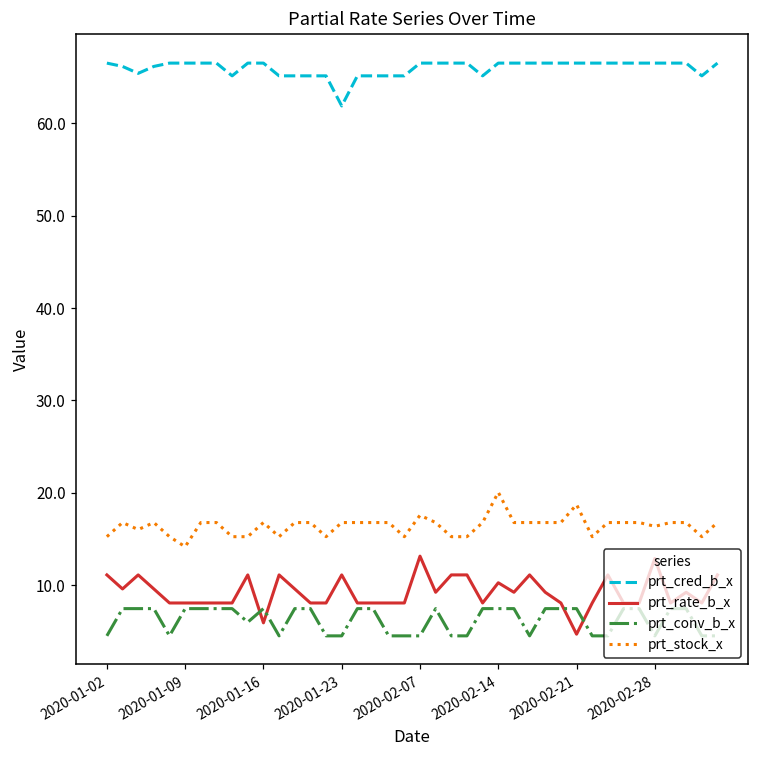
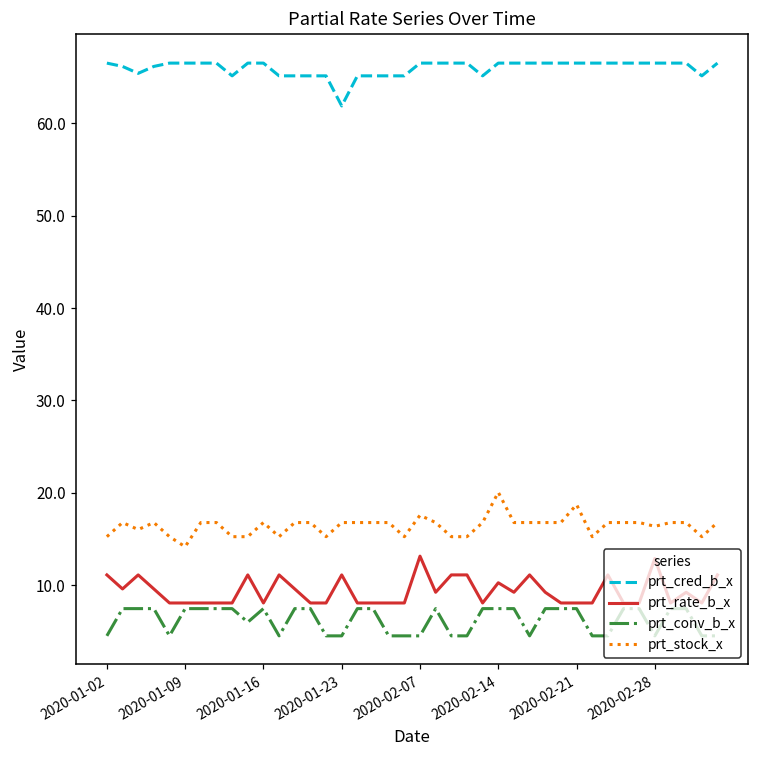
  {
    "prt_cred_b_x": {
      "2020-01-02": 67,
      "2020-01-09": 67,
      "2020-01-16": 67,
      "2020-01-23": 62,
      "2020-02-07": 67,
      "2020-02-14": 67,
      "2020-02-21": 67,
      "2020-02-28": 67
    },
    "prt_rate_b_x": {
      "2020-01-02": 11,
      "2020-01-09": 8,
-     "2020-01-16": 6,
+     "2020-01-16": 8,
      "2020-01-23": 11,
      "2020-02-07": 13,
      "2020-02-14": 10,
-     "2020-02-21": 5
+     "2020-02-21": 8
    },
    "prt_conv_b_x": {
      "2020-01-02": 5,
      "2020-01-09": 7,
      "2020-01-16": 7,
      "2020-01-23": 5,
      "2020-02-07": 5,
      "2020-02-14": 7,
      "2020-02-21": 7
    },
    "prt_stock_x": {
      "2020-01-02": 15,
      "2020-01-09": 14,
      "2020-01-16": 17,
      "2020-01-23": 17,
      "2020-02-07": 18,
      "2020-02-14": 20,
      "2020-02-21": 19,
      "2020-02-28": 16
    }
  }
